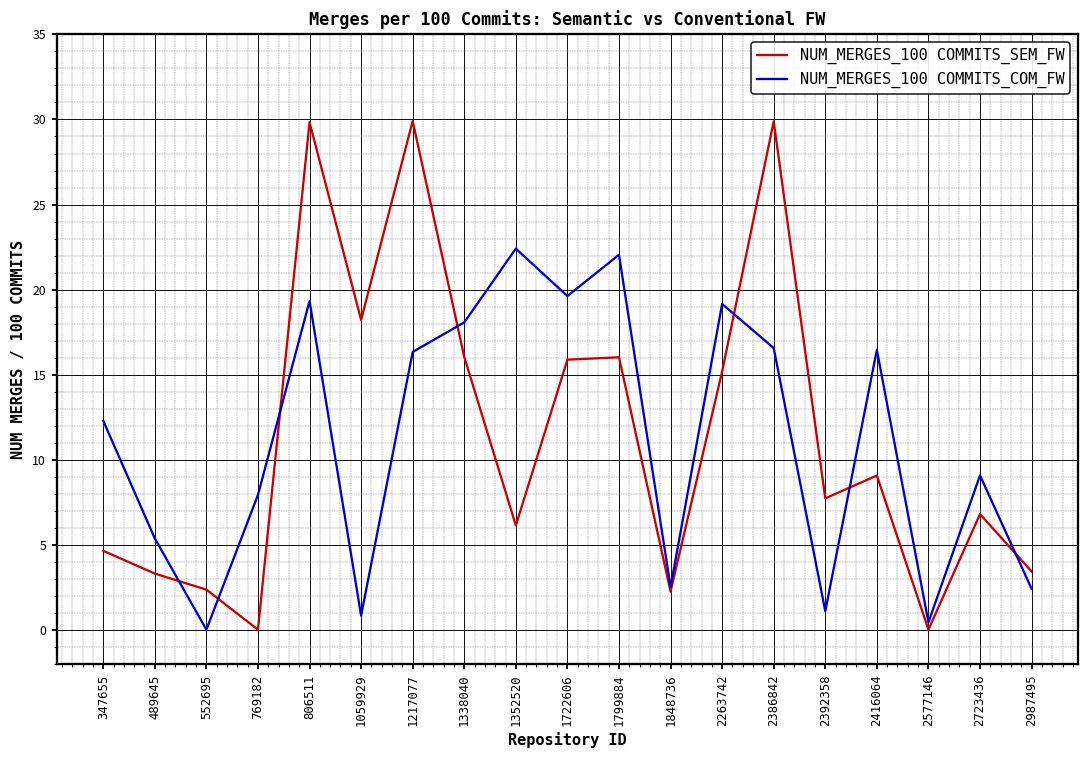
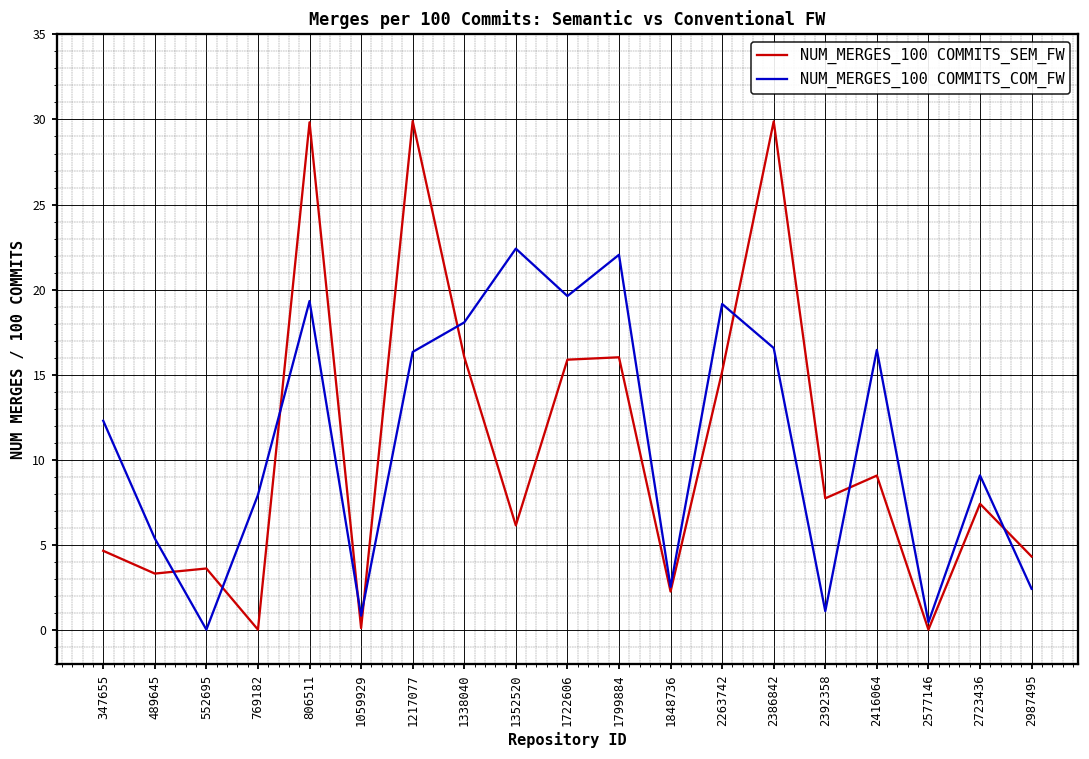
  {
    "NUM_MERGES_100 COMMITS_SEM_FW": {
      "347655": 4.6,
      "489645": 3.3,
-     "552695": 2.4,
+     "552695": 3.6,
      "769182": 0.0,
      "806511": 29.8,
-     "1059929": 18.2,
+     "1059929": 0.1,
      "1217077": 29.9,
      "1338040": 16.0,
      "1352520": 6.1,
      "1722606": 15.9,
      "1799884": 16.0,
      "1848736": 2.2,
      "2263742": 15.2,
      "2386842": 29.9,
      "2392358": 7.7,
      "2416064": 9.1,
      "2577146": 0.0,
-     "2723436": 6.8,
-     "2987495": 3.4
+     "2723436": 7.4,
+     "2987495": 4.3
    },
    "NUM_MERGES_100 COMMITS_COM_FW": {
      "347655": 12.3,
      "489645": 5.4,
      "552695": 0.0,
      "769182": 7.9,
      "806511": 19.3,
      "1059929": 0.8,
      "1217077": 16.3,
      "1338040": 18.1,
      "1352520": 22.4,
      "1722606": 19.6,
      "1799884": 22.0,
      "1848736": 2.5,
      "2263742": 19.1,
      "2386842": 16.6,
      "2392358": 1.1,
      "2416064": 16.4,
      "2577146": 0.4,
      "2723436": 9.1,
      "2987495": 2.4
    }
  }
